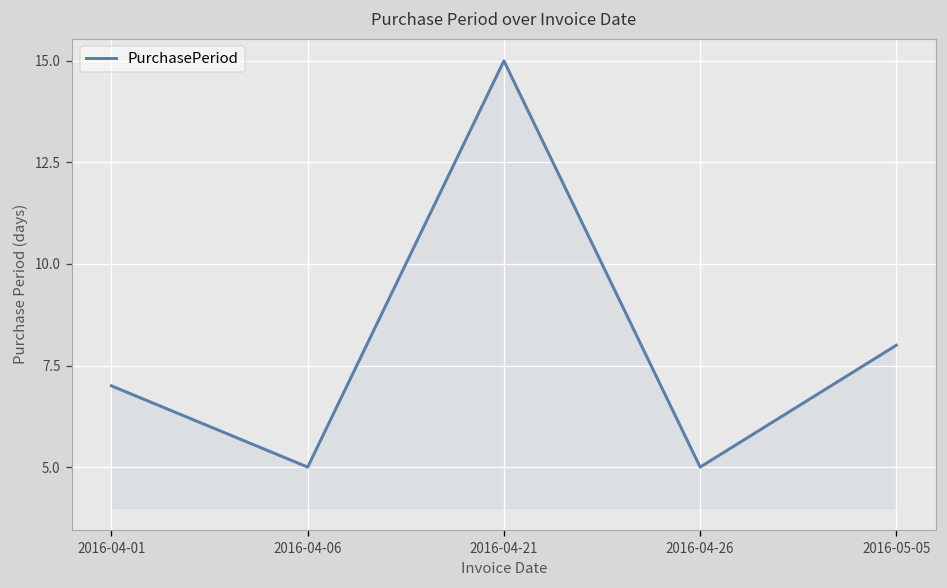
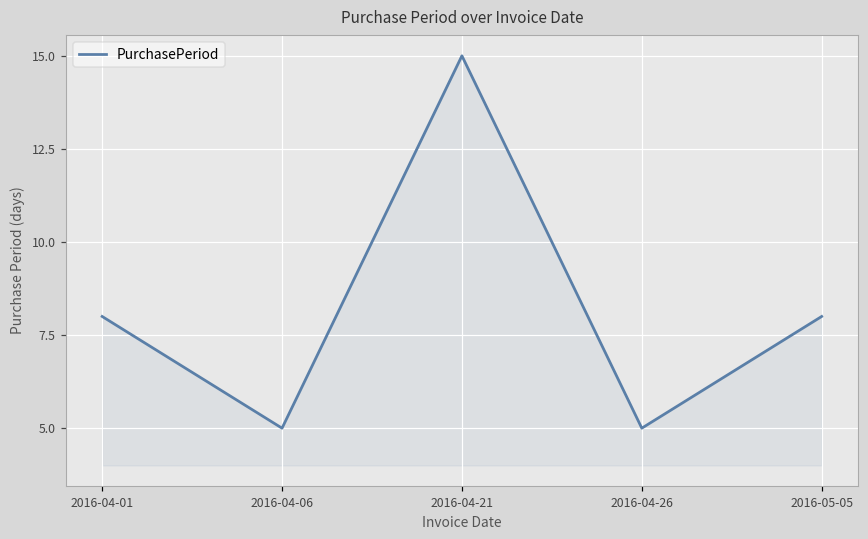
  {
-   "2016-04-01": 7,
+   "2016-04-01": 8,
    "2016-04-06": 5,
    "2016-04-21": 15,
    "2016-04-26": 5,
    "2016-05-05": 8
  }
